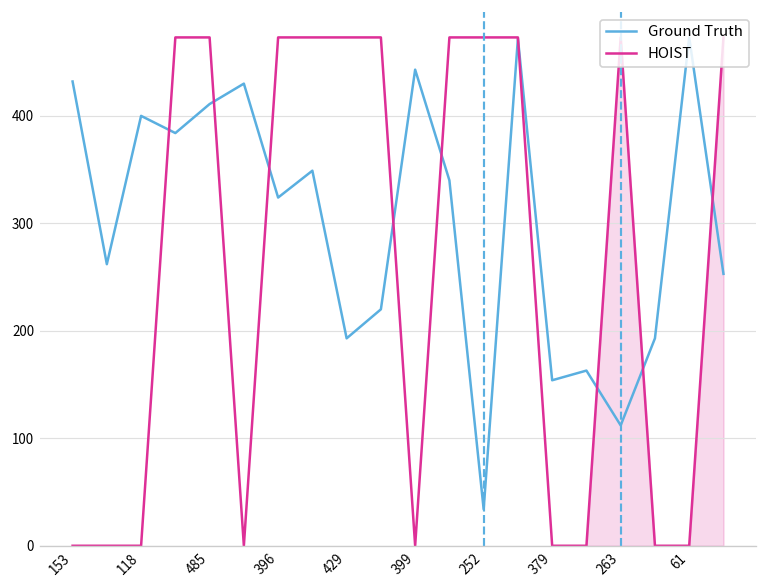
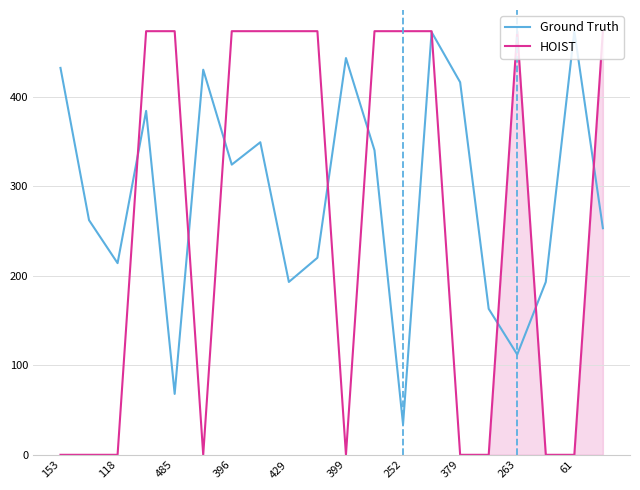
  {
    "Ground Truth": {
      "153": 430,
-     "118": 400,
-     "485": 410,
+     "118": 210,
+     "485": 70,
      "396": 320,
      "429": 190,
      "399": 440,
      "252": 30,
-     "379": 150,
+     "379": 420,
      "263": 110
    }
  }
